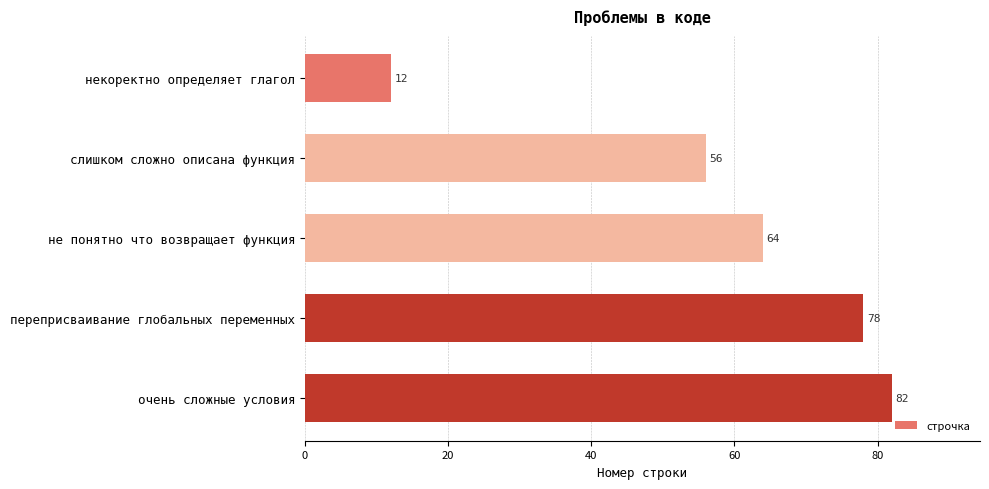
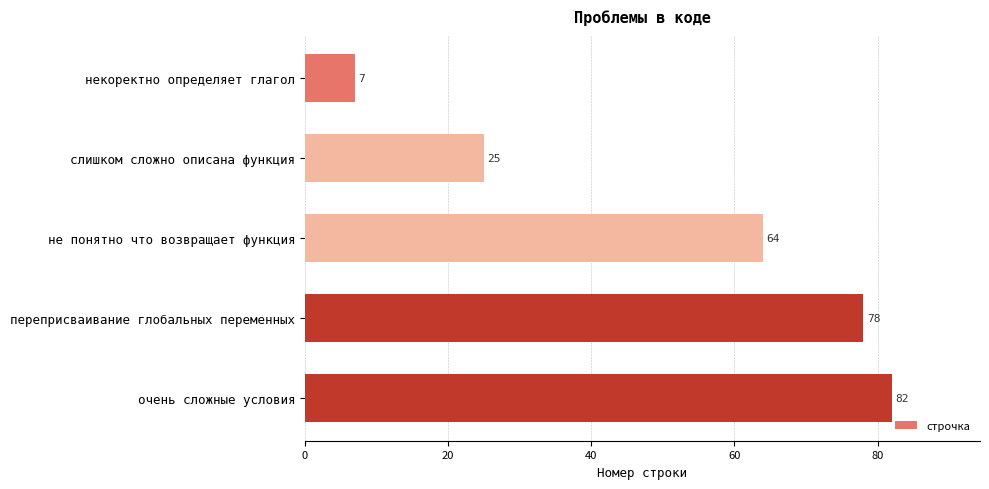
  {
-   "некоректно определяет глагол": 12,
-   "слишком сложно описана функция": 56,
+   "некоректно определяет глагол": 7,
+   "слишком сложно описана функция": 25,
    "не понятно что возвращает функция": 64,
    "переприсваивание глобальных переменных": 78,
    "очень сложные условия": 82
  }
